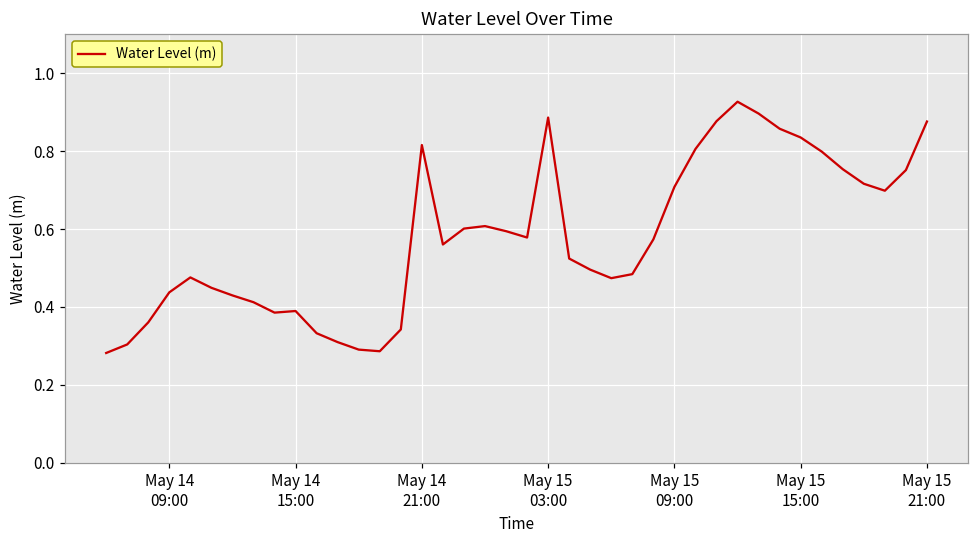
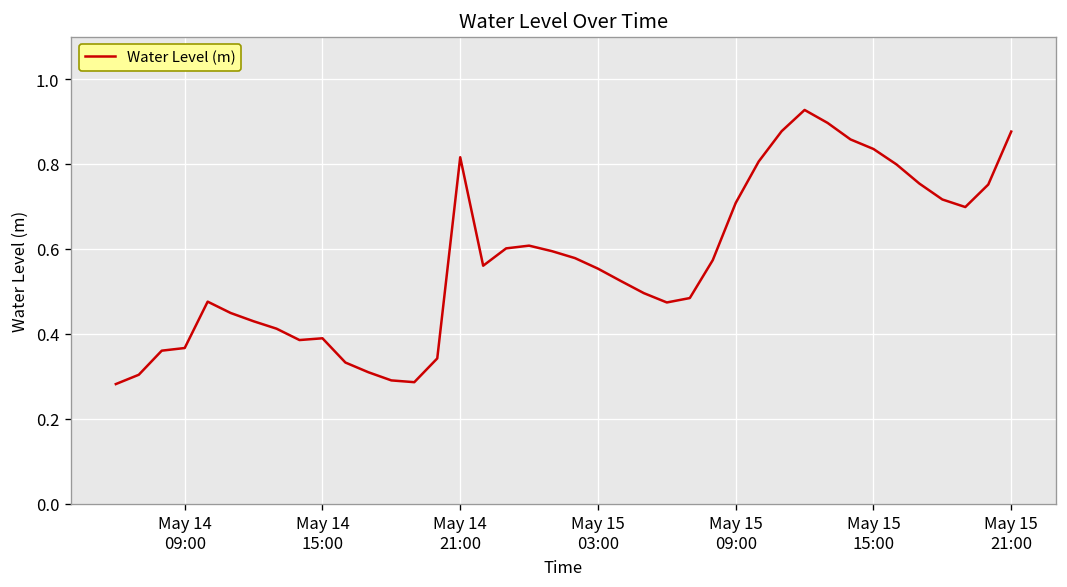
  {
-   "May 14 09:00": 0.44,
+   "May 14 09:00": 0.37,
    "May 14 15:00": 0.39,
    "May 14 21:00": 0.82,
-   "May 15 03:00": 0.89,
+   "May 15 03:00": 0.55,
    "May 15 09:00": 0.71,
    "May 15 15:00": 0.84,
    "May 15 21:00": 0.88
  }
